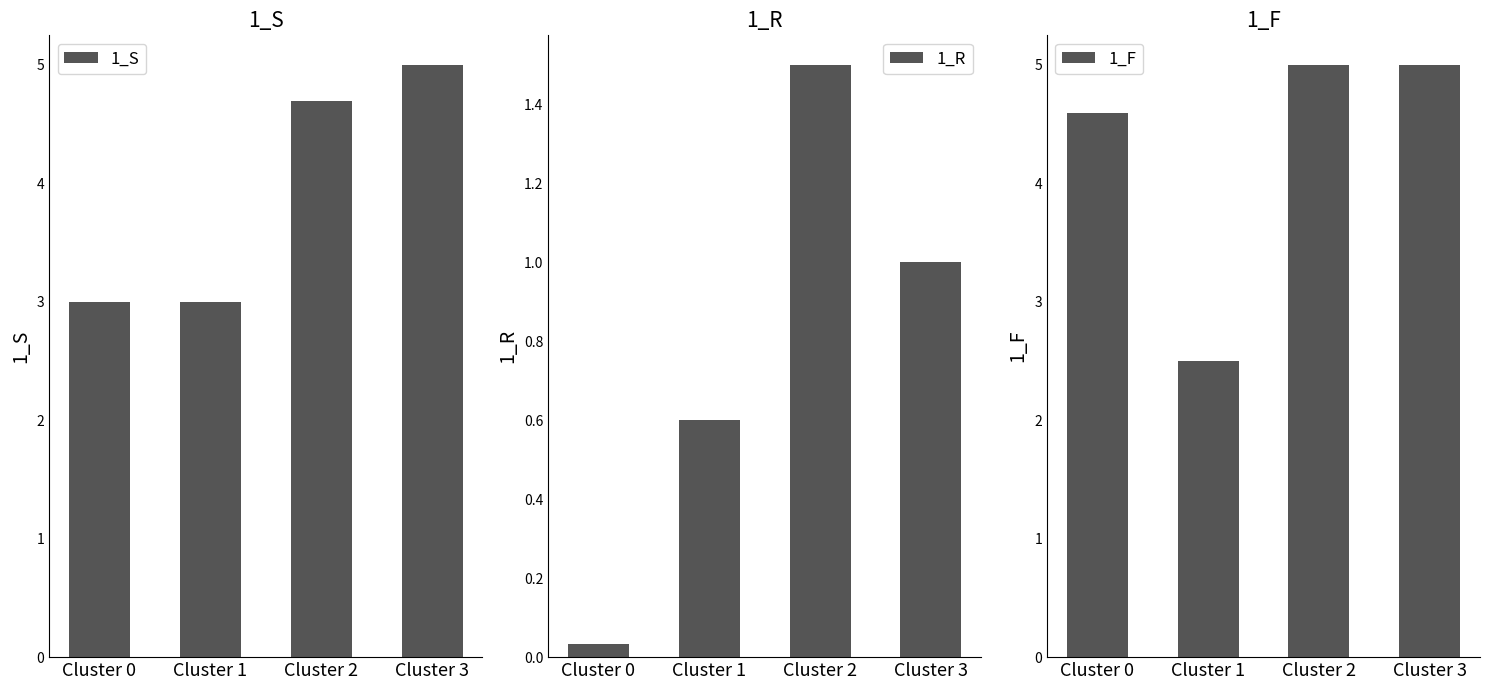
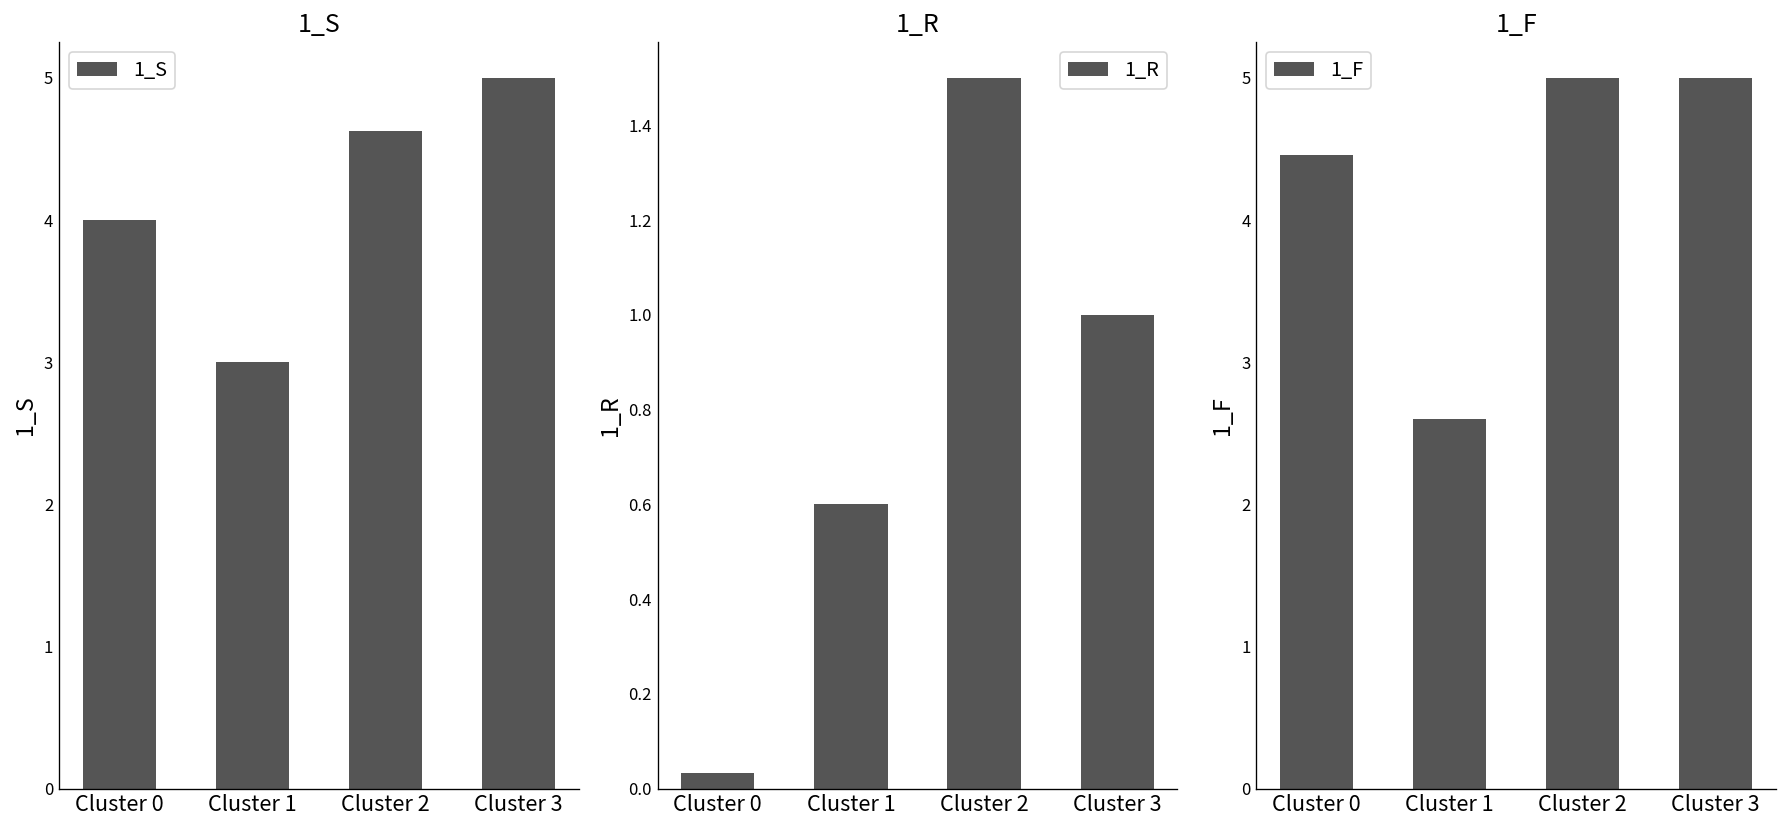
  {
    "1_S": {
-     "Cluster 0": 3,
+     "Cluster 0": 4,
      "Cluster 1": 3.00,
-     "Cluster 2": 4.70,
+     "Cluster 2": 4.63,
      "Cluster 3": 5.00
    },
    "1_R": {
      "Cluster 0": 0.03,
      "Cluster 1": 0.60,
      "Cluster 2": 1.50,
      "Cluster 3": 1.00
    },
    "1_F": {
-     "Cluster 0": 4.60,
-     "Cluster 1": 2.5,
+     "Cluster 0": 4.45,
+     "Cluster 1": 2.6,
      "Cluster 2": 5.00,
      "Cluster 3": 5.00
    }
  }
